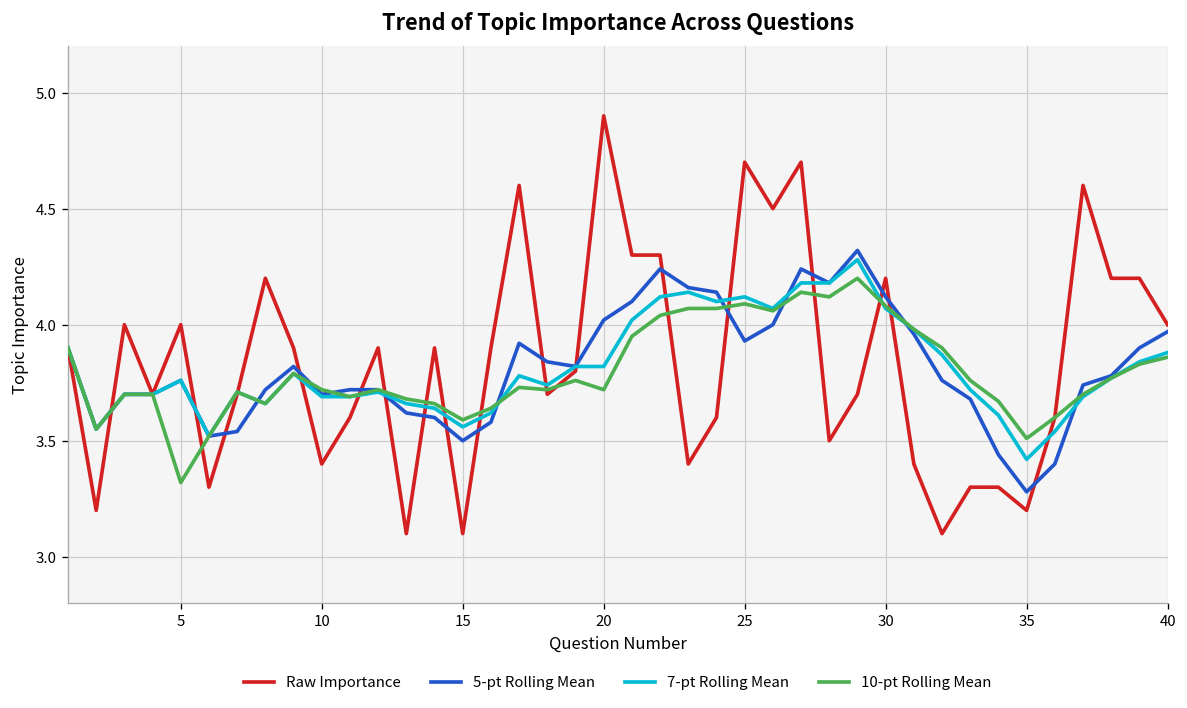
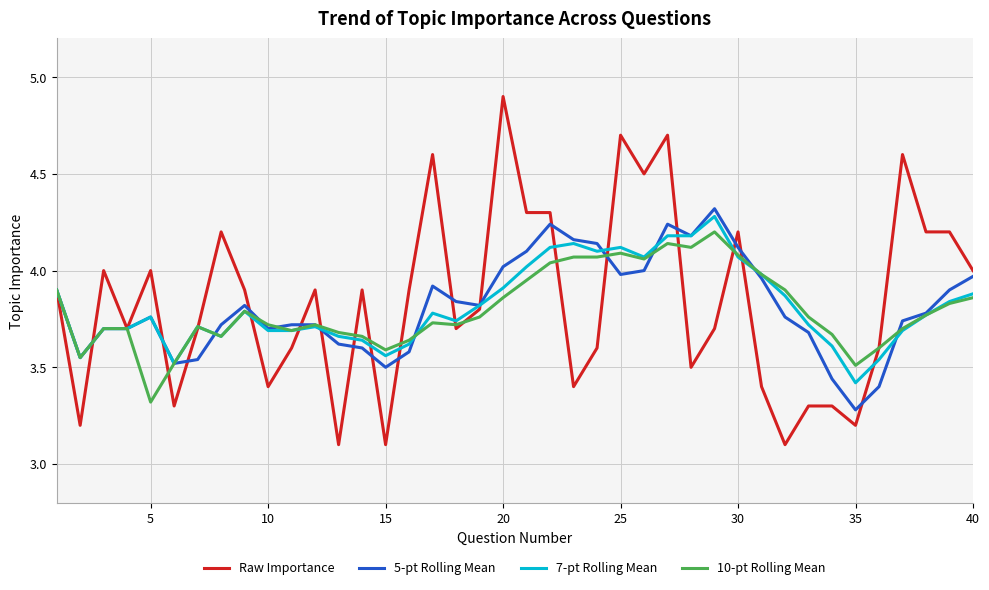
  {
    "Raw Importance": {
      "5": 4.00,
      "10": 3.40,
      "15": 3.10,
      "20": 4.90,
      "25": 4.70,
      "30": 4.20,
      "35": 3.20,
      "40": 4.00
    },
    "5-pt Rolling Mean": {
      "15": 3.50,
      "20": 4.02,
-     "25": 3.93,
+     "25": 3.98,
      "30": 4.12,
      "35": 3.28,
      "40": 3.97
    },
    "7-pt Rolling Mean": {
      "15": 3.56,
-     "20": 3.82,
+     "20": 3.91,
      "25": 4.12,
      "35": 3.42,
      "40": 3.88
    },
    "10-pt Rolling Mean": {
      "5": 3.32,
      "10": 3.72,
      "15": 3.59,
-     "20": 3.72,
+     "20": 3.86,
      "25": 4.09,
      "35": 3.51,
      "40": 3.86
    }
  }
